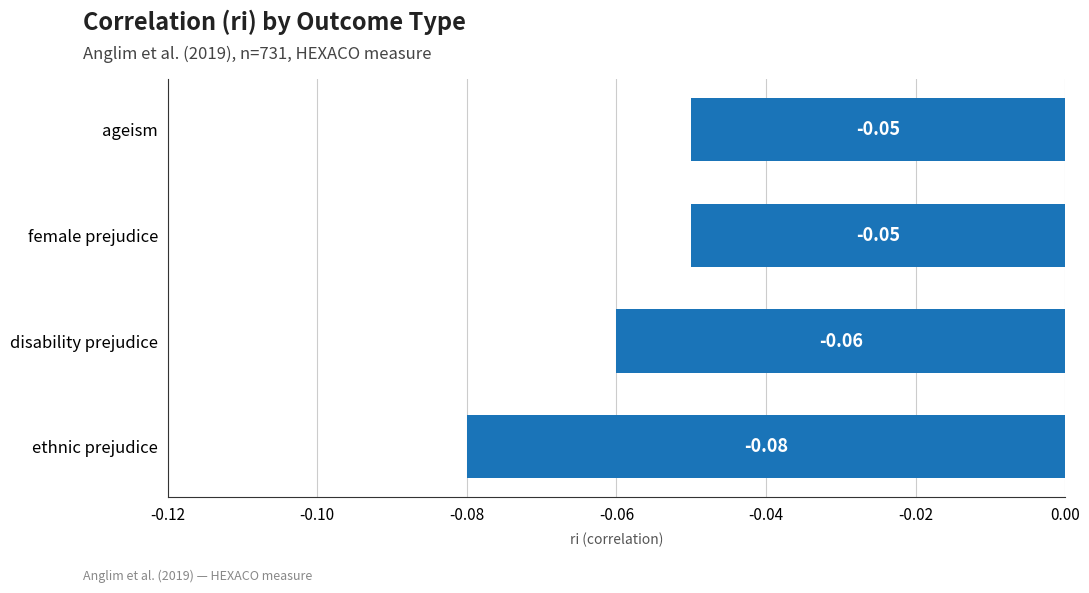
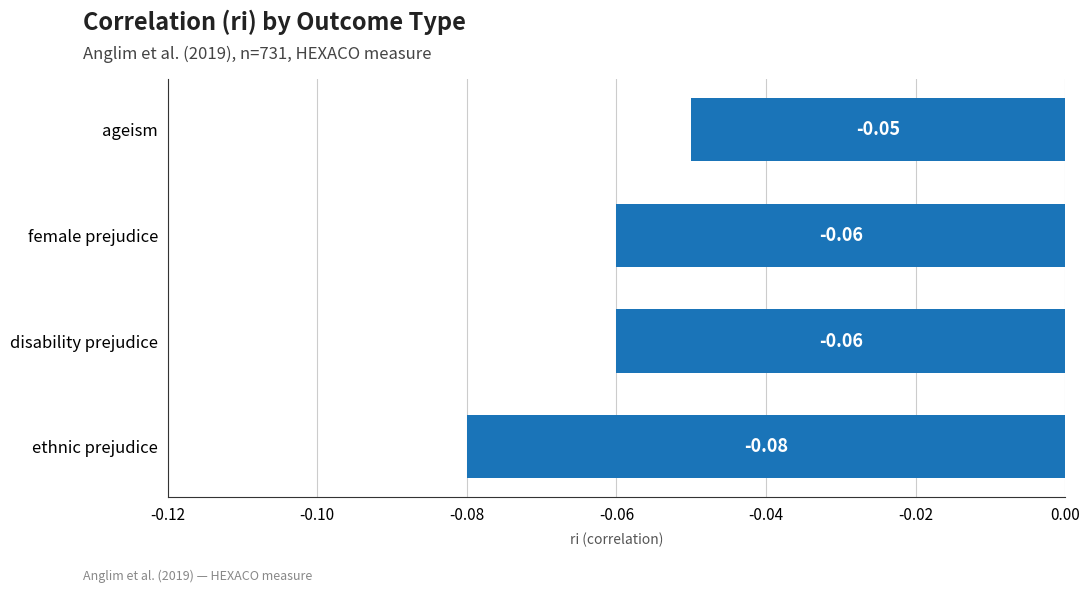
  {
    "ageism": -0.05,
-   "female prejudice": -0.05,
+   "female prejudice": -0.06,
    "disability prejudice": -0.06,
    "ethnic prejudice": -0.08
  }
